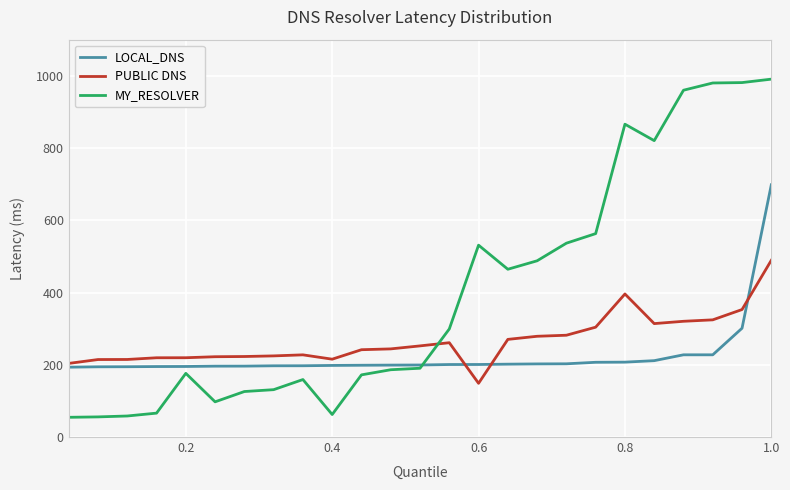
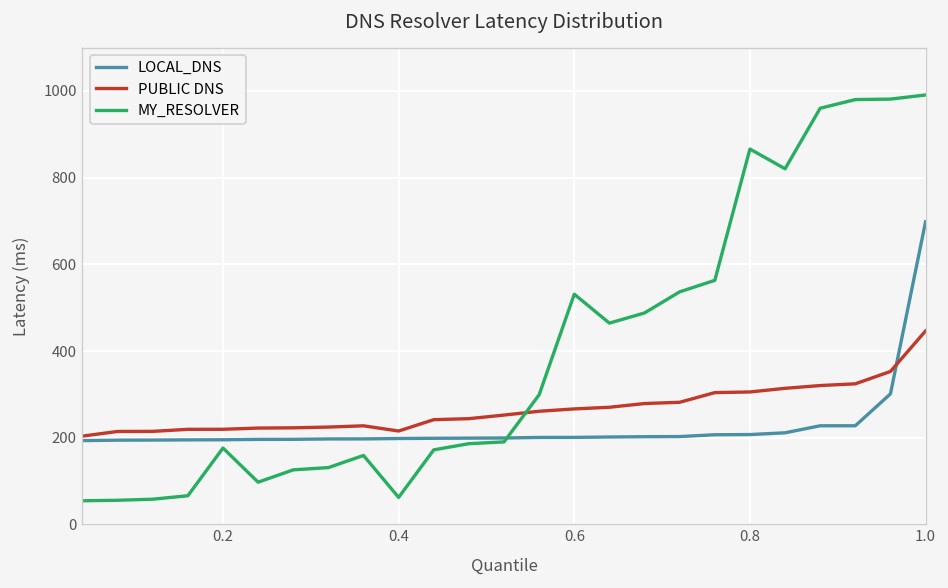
  {
    "LOCAL_DNS": {
      "0.2": 200,
      "0.4": 200,
      "0.6": 200,
      "0.8": 210,
      "1.0": 700
    },
    "PUBLIC DNS": {
      "0.2": 220,
      "0.4": 220,
-     "0.6": 150,
-     "0.8": 400,
-     "1.0": 490
+     "0.6": 270,
+     "0.8": 310,
+     "1.0": 450
    },
    "MY_RESOLVER": {
      "0.2": 180,
      "0.4": 60,
      "0.6": 530,
      "0.8": 870,
      "1.0": 990
    }
  }
